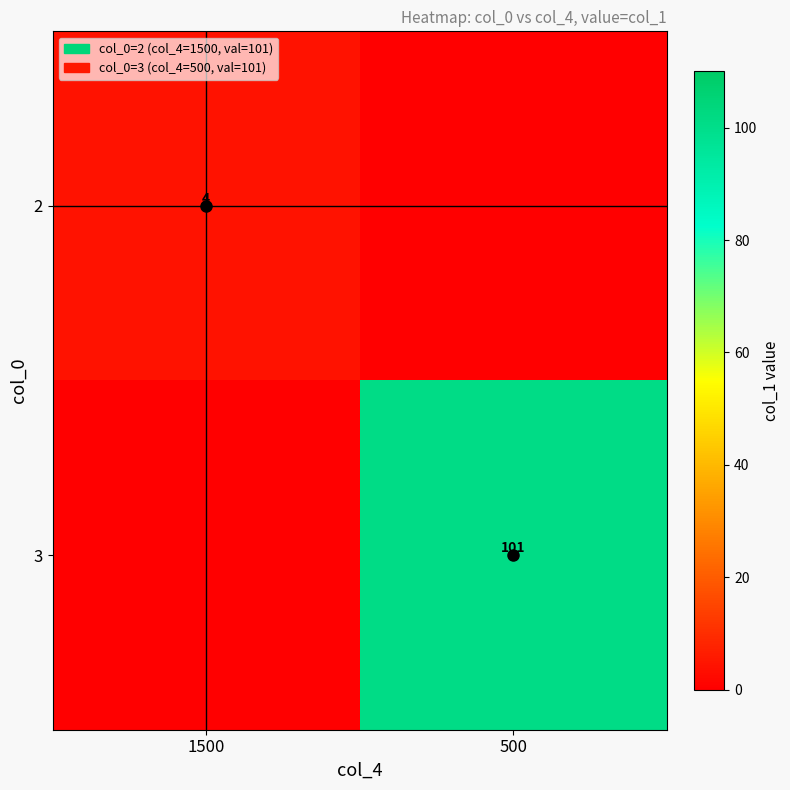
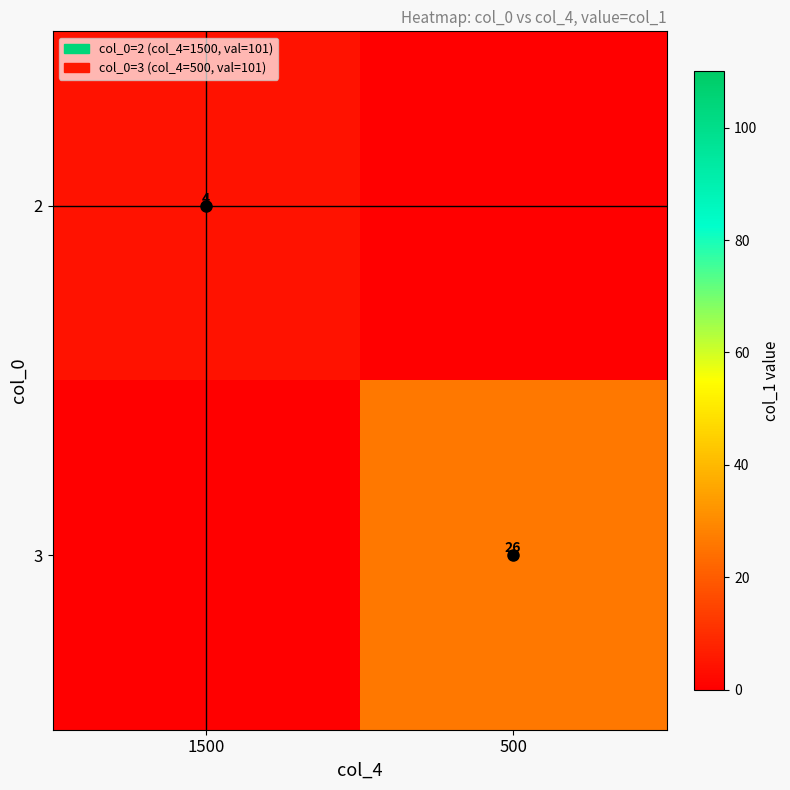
  {
    "3": {
-     "500": 101
+     "500": 26
    }
  }
